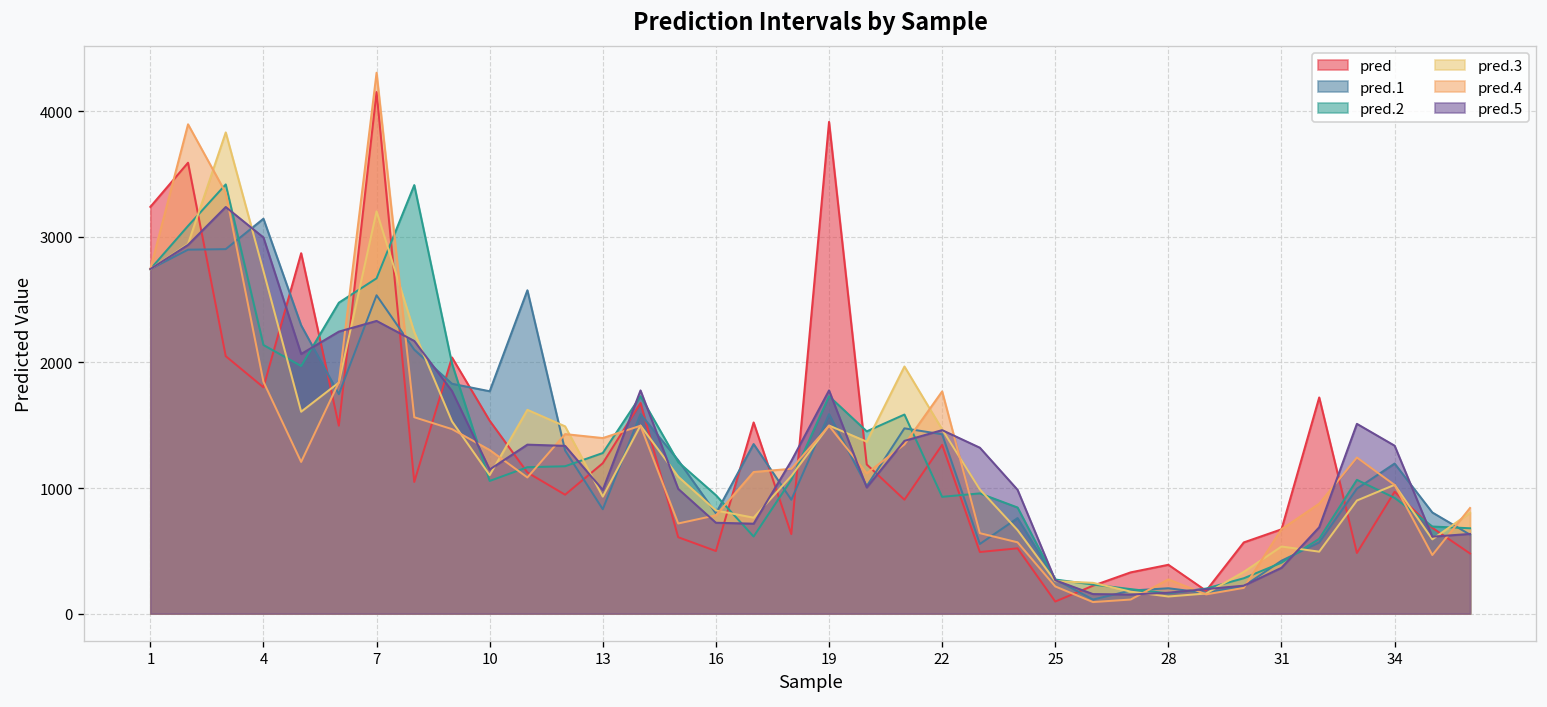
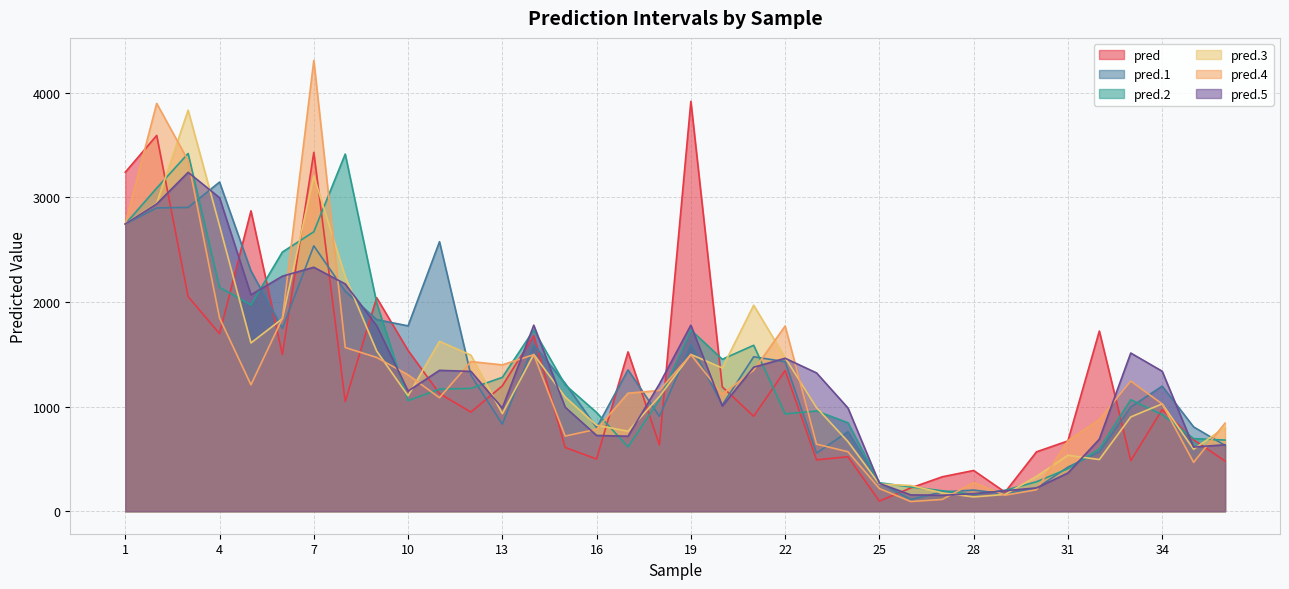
  {
    "pred": {
      "1": 3240,
-     "4": 1800,
-     "7": 4150,
+     "4": 1700,
+     "7": 3430,
      "10": 1540,
      "13": 1200,
      "16": 500,
      "19": 3920,
      "22": 1340,
      "25": 100,
      "28": 390,
      "34": 970
    }
  }
